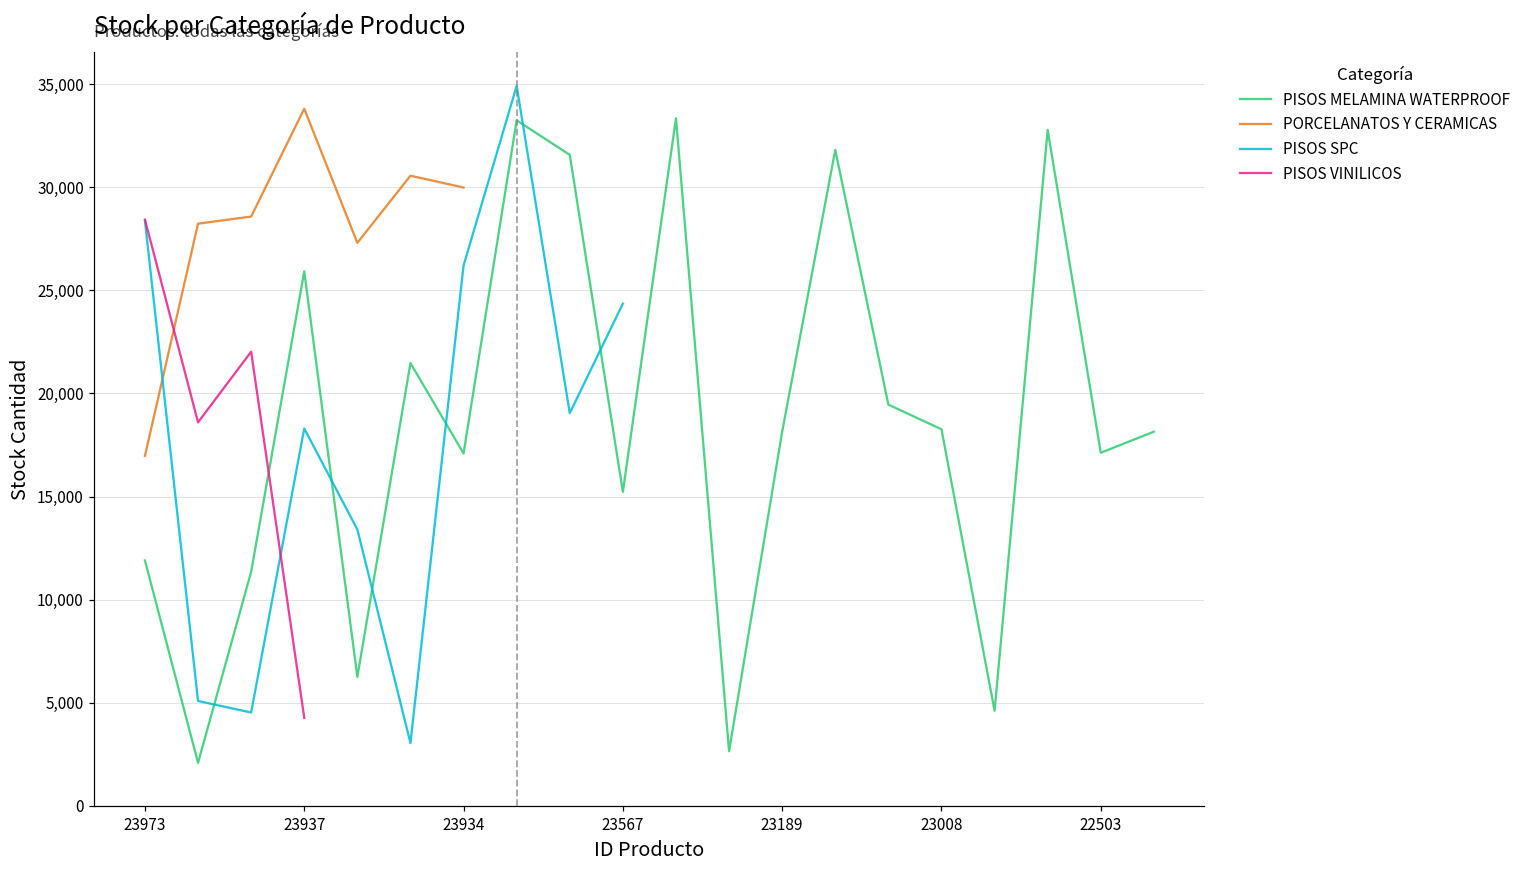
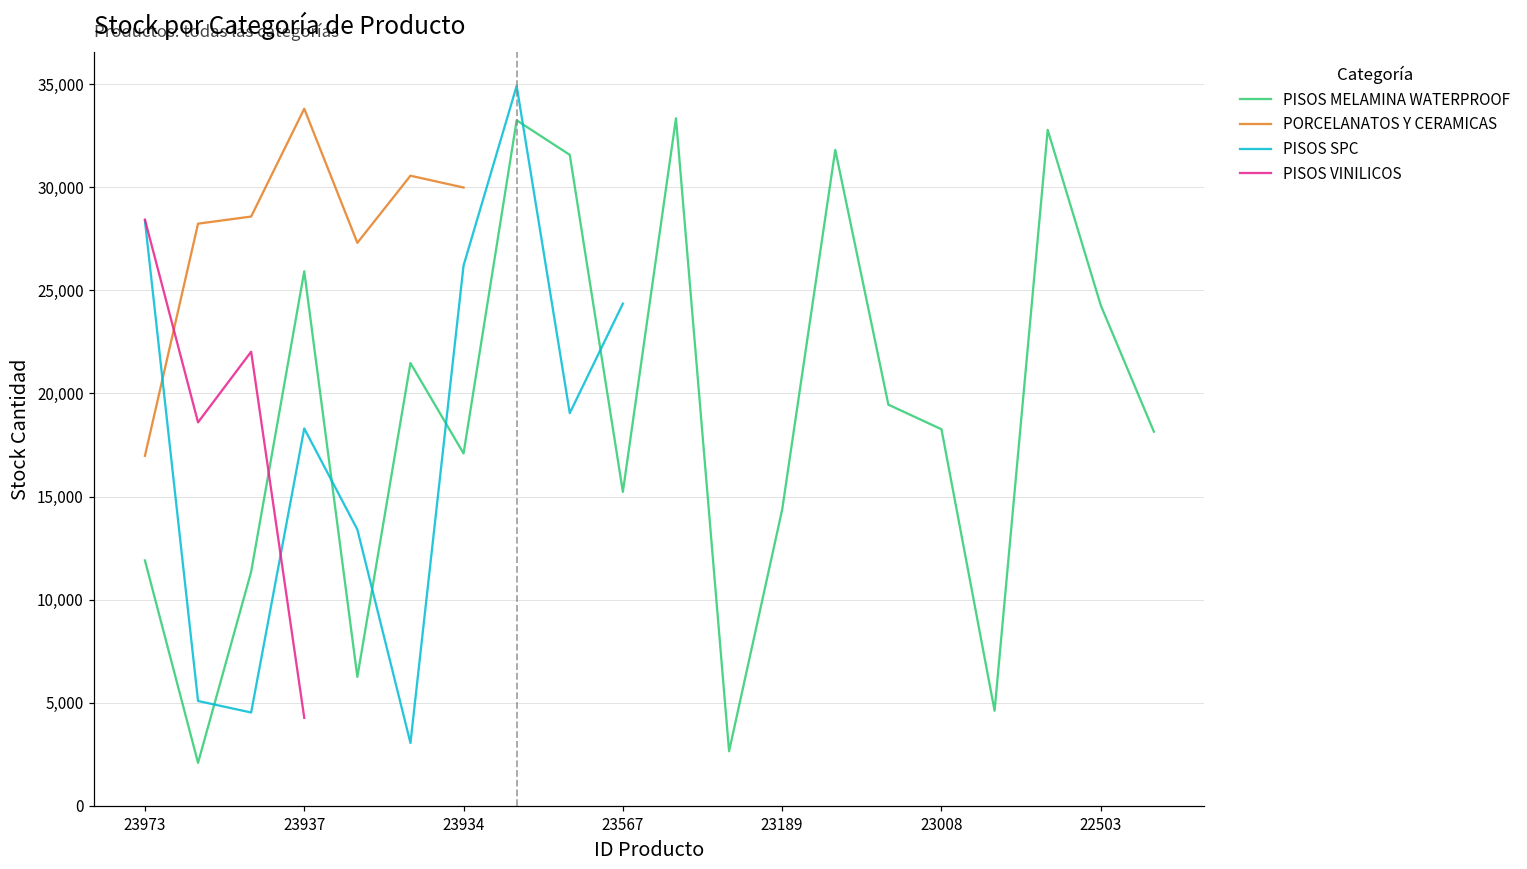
  {
    "PISOS MELAMINA WATERPROOF": {
      "23973": "11,900",
      "23937": "25,900",
      "23934": "17,100",
      "23567": "15,200",
-     "23189": "18,100",
+     "23189": "14,400",
      "23008": "18,300",
-     "22503": "17,100"
+     "22503": "24,300"
    },
    "PORCELANATOS Y CERAMICAS": {
      "23973": "17,000",
      "23937": "33,800",
      "23934": "30,000"
    },
    "PISOS SPC": {
      "23937": "18,300",
      "23934": "26,200",
      "23567": "24,400"
    },
    "PISOS VINILICOS": {
      "23937": "4,300"
    }
  }
